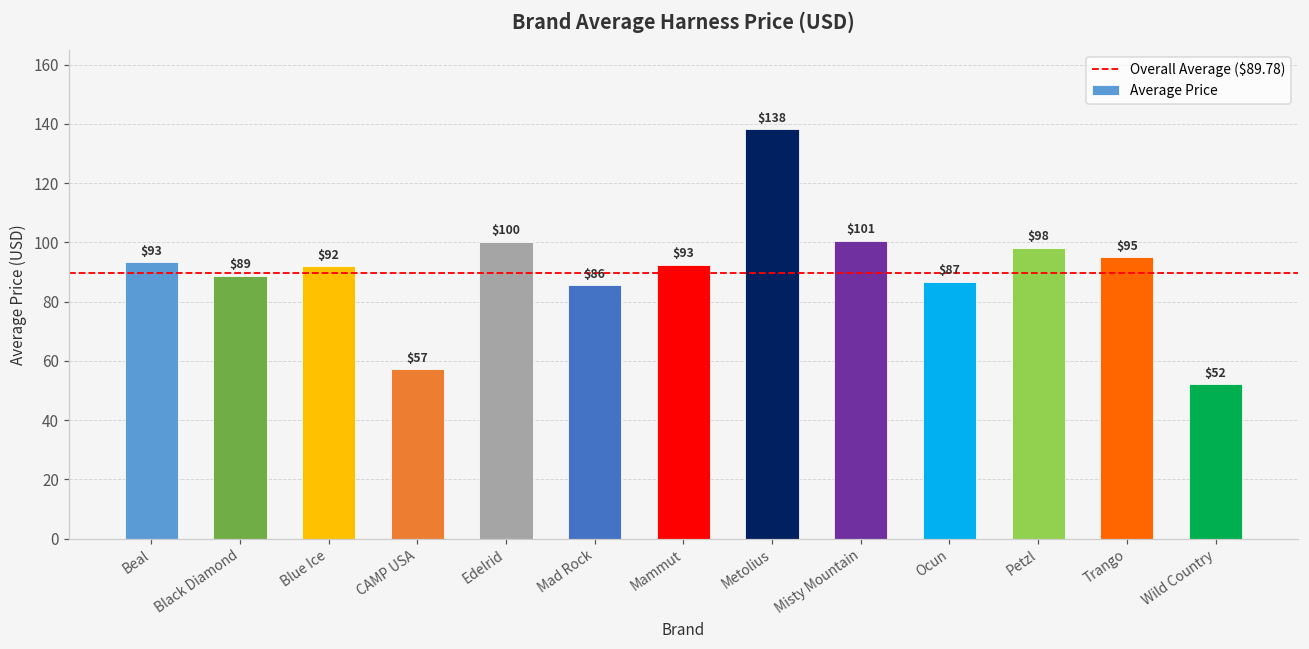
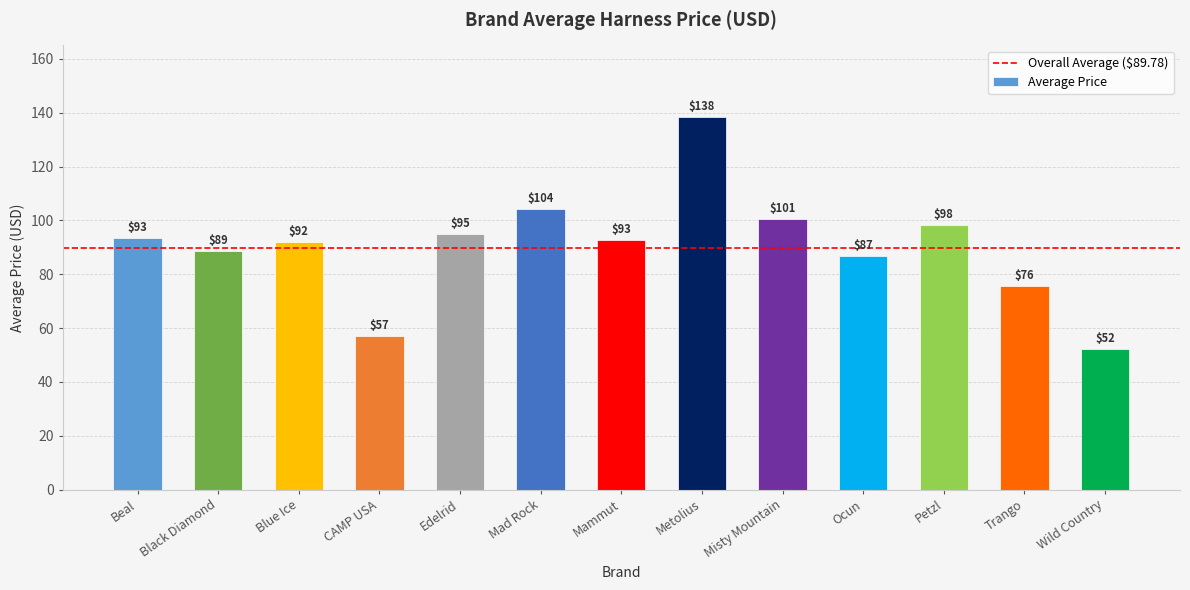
  {
    "Beal": "$93",
    "Black Diamond": "$89",
    "Blue Ice": "$92",
    "CAMP USA": "$57",
-   "Edelrid": "$100",
-   "Mad Rock": "$86",
+   "Edelrid": "$95",
+   "Mad Rock": "$104",
    "Mammut": "$93",
    "Metolius": "$138",
    "Misty Mountain": "$101",
    "Ocun": "$87",
    "Petzl": "$98",
-   "Trango": "$95",
+   "Trango": "$76",
    "Wild Country": "$52"
  }
